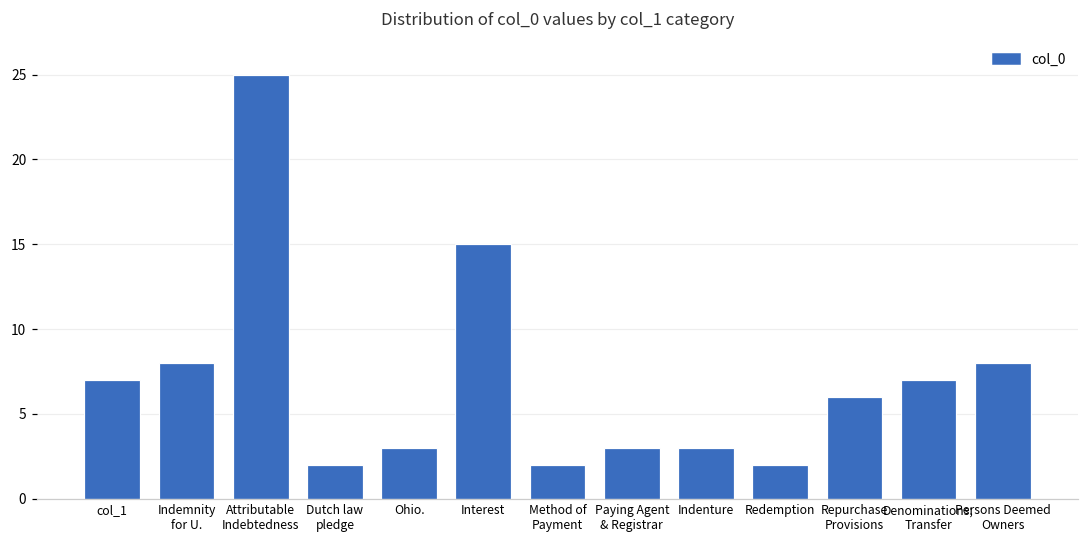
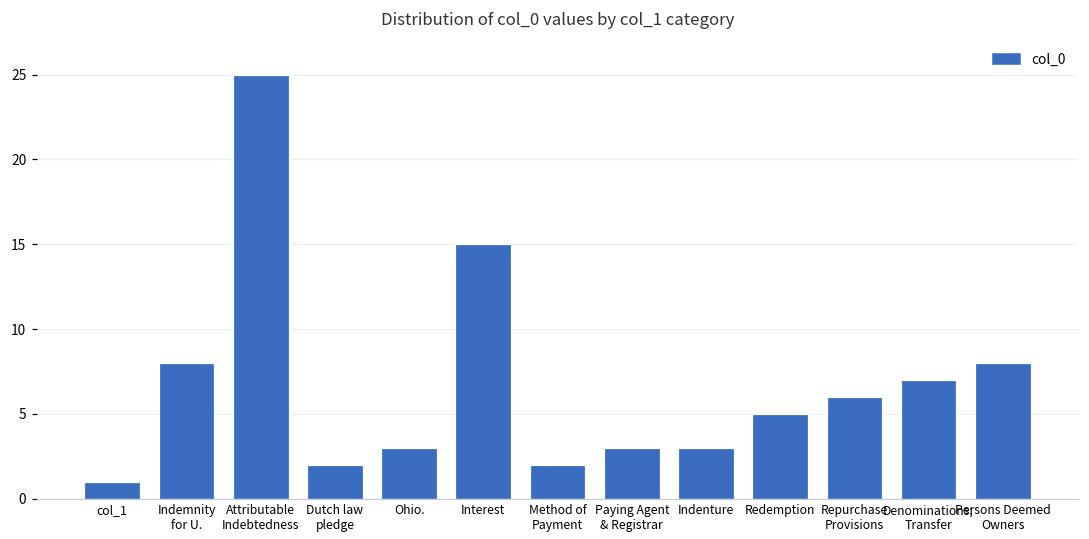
  {
-   "col_1": 7,
+   "col_1": 1,
    "Indemnity for U.": 8,
    "Attributable Indebtedness": 25,
    "Dutch law pledge": 2,
    "Ohio.": 3,
    "Interest": 15,
    "Method of Payment": 2,
    "Paying Agent & Registrar": 3,
    "Indenture": 3,
-   "Redemption": 2,
+   "Redemption": 5,
    "Repurchase Provisions": 6
  }
